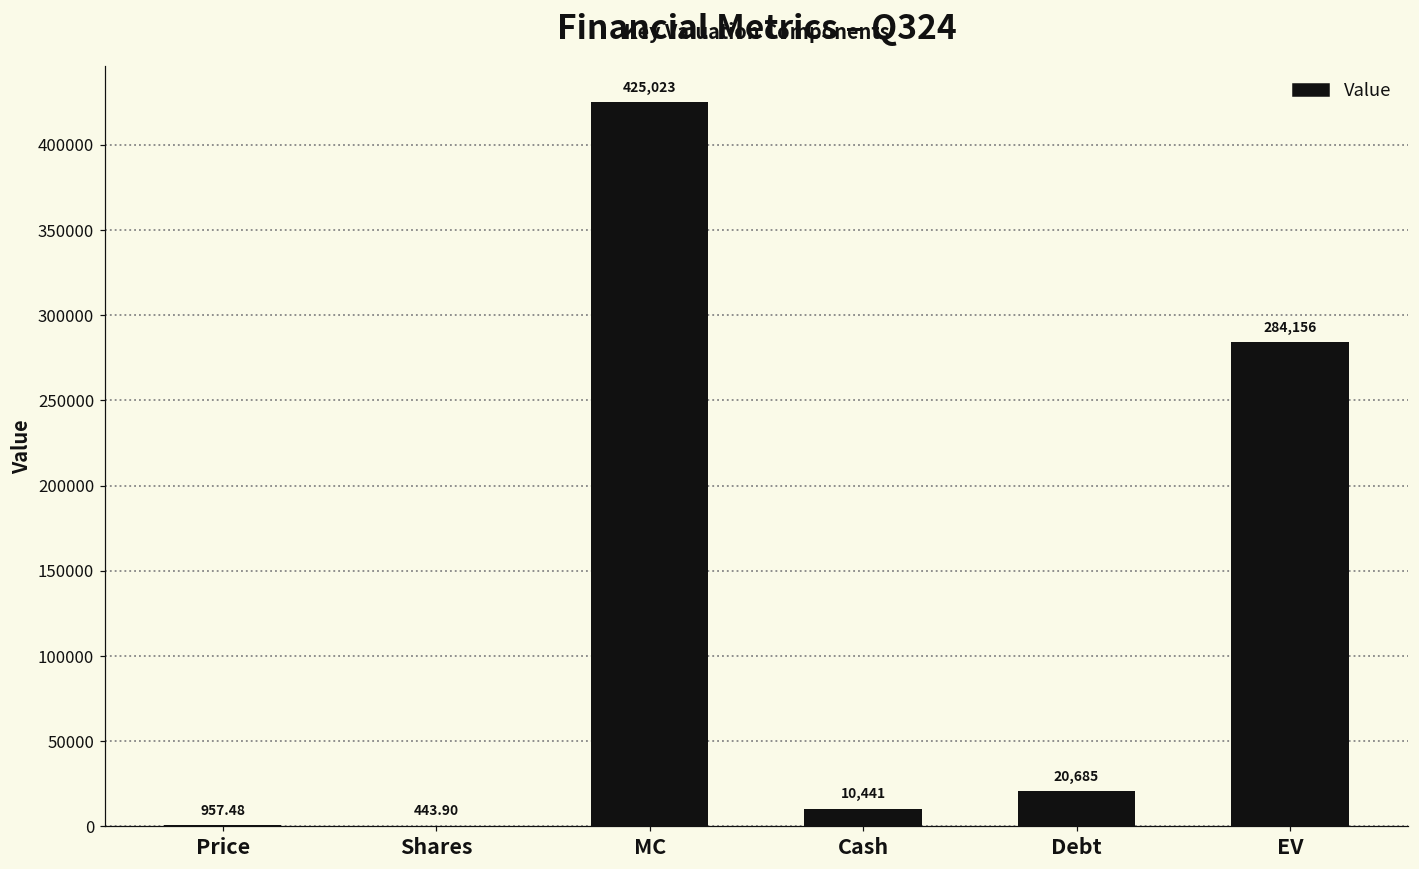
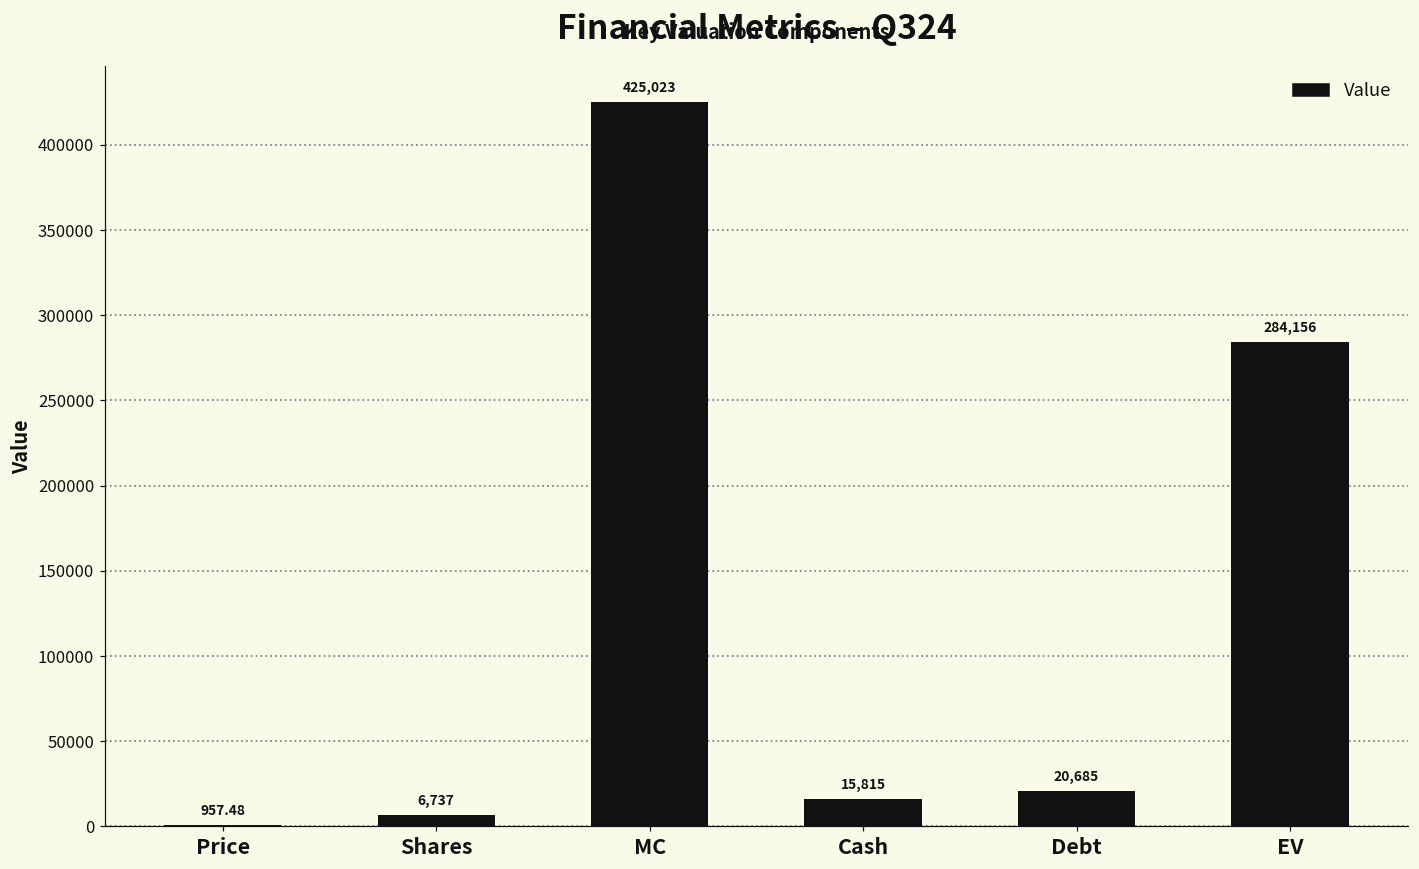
  {
    "Price": "957.48",
-   "Shares": "443.90",
+   "Shares": "6,737",
    "MC": "425,023",
-   "Cash": "10,441",
+   "Cash": "15,815",
    "Debt": "20,685",
    "EV": "284,156"
  }
